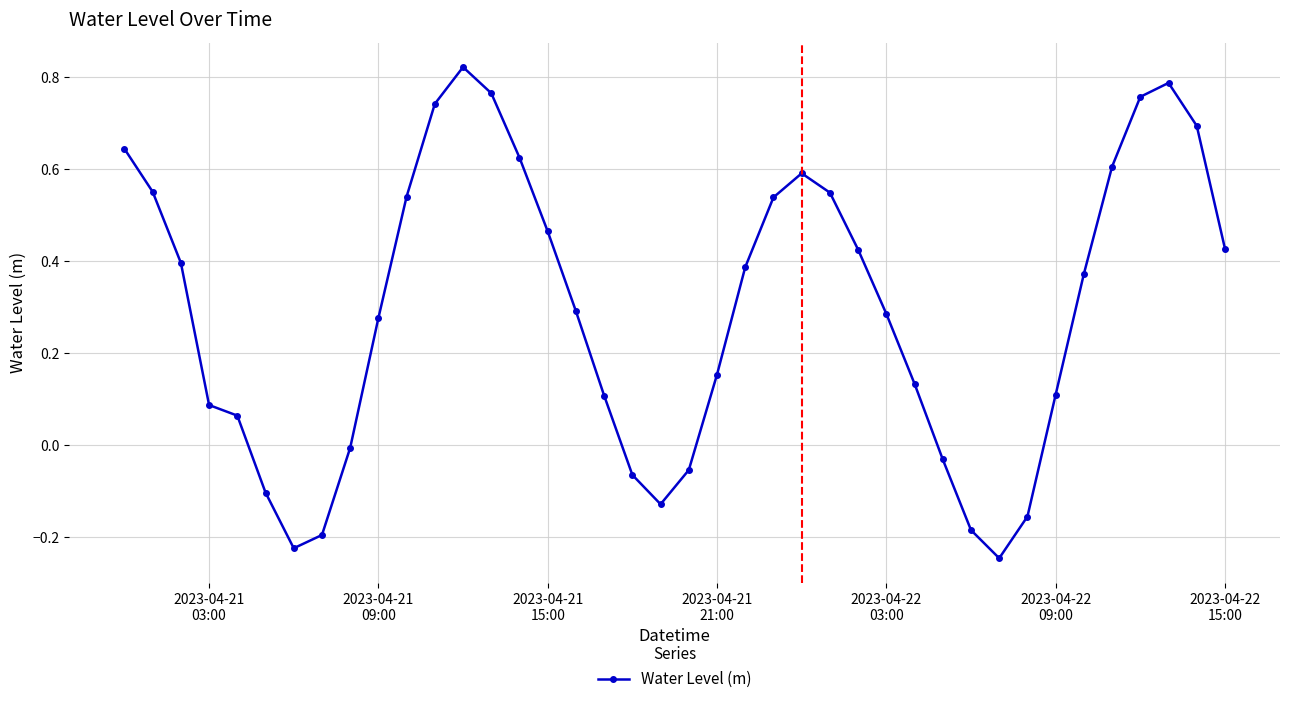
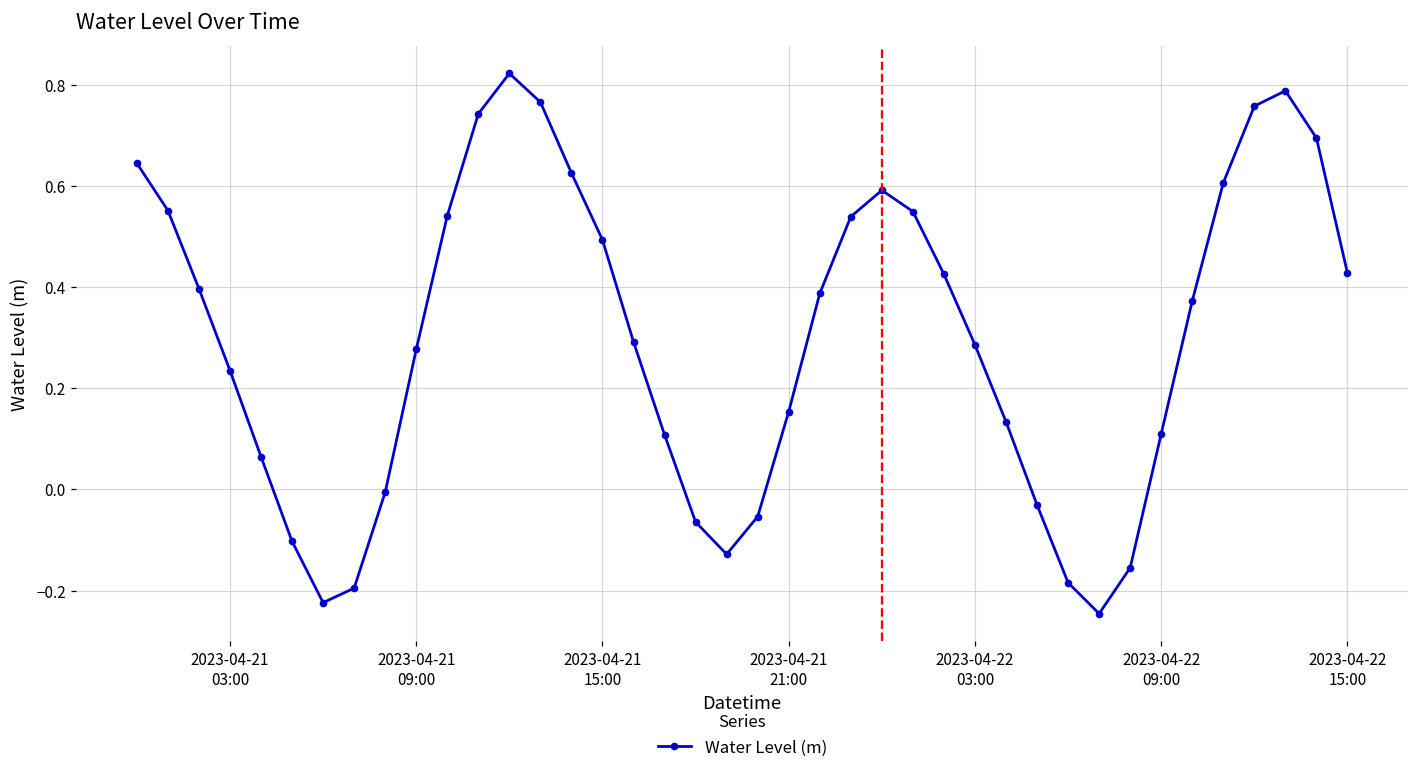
  {
-   "2023-04-21 03:00": 0.09,
+   "2023-04-21 03:00": 0.23,
    "2023-04-21 09:00": 0.28,
-   "2023-04-21 15:00": 0.47,
+   "2023-04-21 15:00": 0.49,
    "2023-04-21 21:00": 0.15,
    "2023-04-22 03:00": 0.29,
    "2023-04-22 09:00": 0.11,
    "2023-04-22 15:00": 0.43
  }
